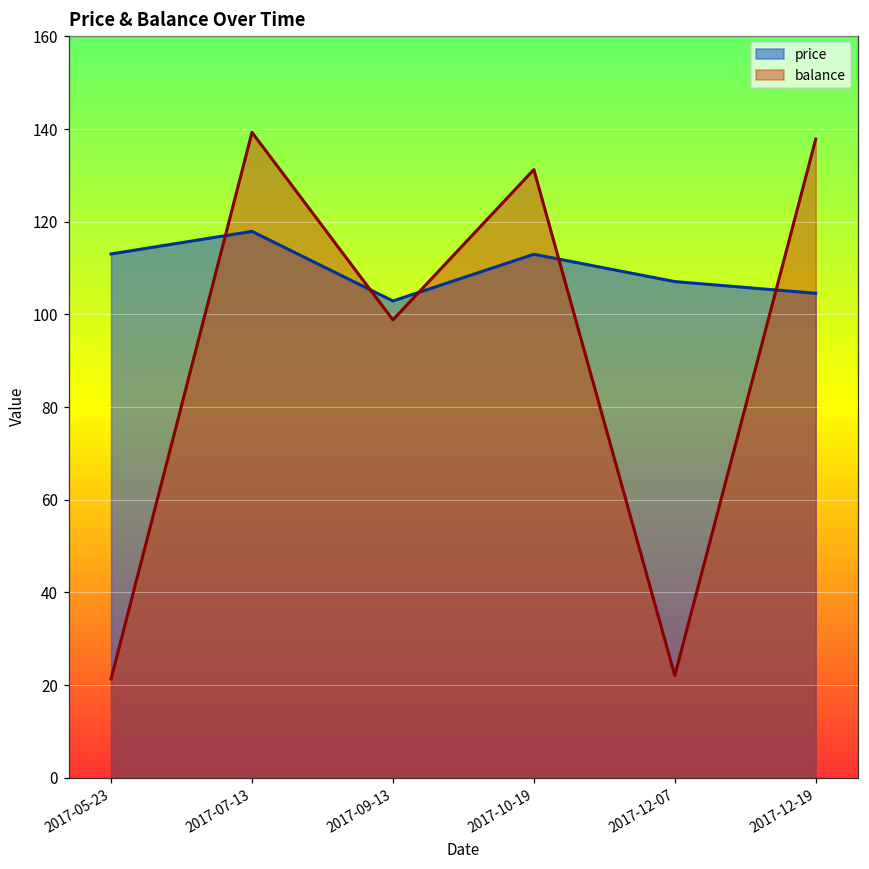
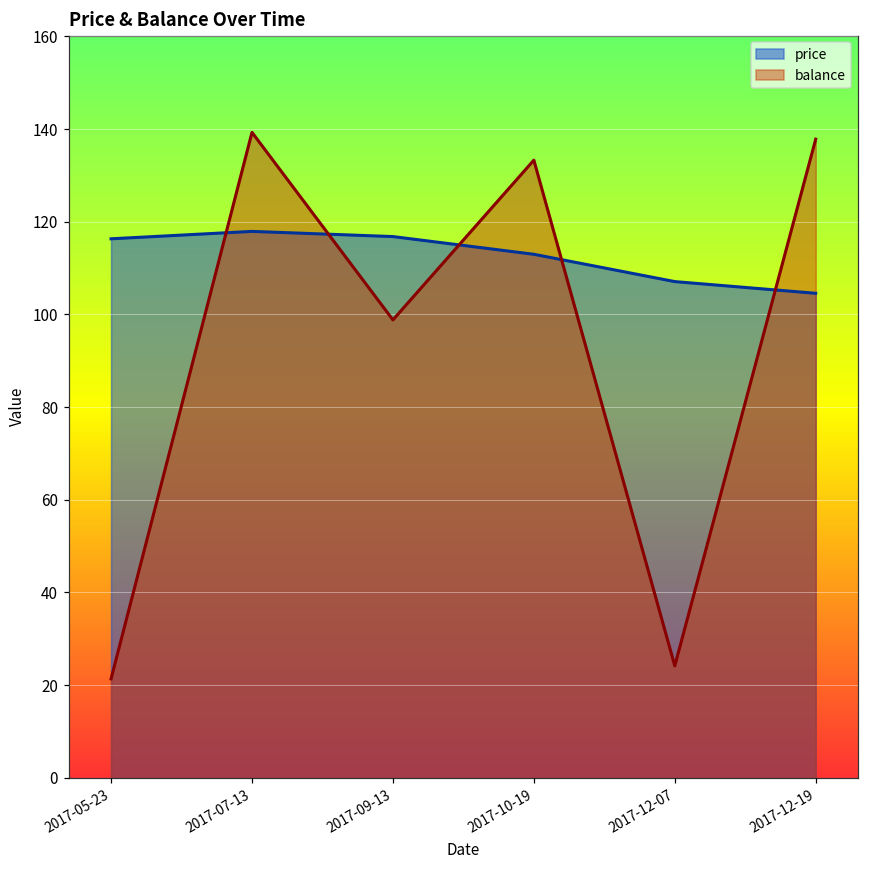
  {
    "price": {
-     "2017-05-23": 113,
+     "2017-05-23": 116,
      "2017-07-13": 118,
-     "2017-09-13": 103,
+     "2017-09-13": 117,
      "2017-10-19": 113,
      "2017-12-07": 107,
      "2017-12-19": 105
    },
    "balance": {
      "2017-05-23": 21,
      "2017-07-13": 139,
      "2017-09-13": 99,
-     "2017-10-19": 131,
-     "2017-12-07": 22,
+     "2017-10-19": 133,
+     "2017-12-07": 24,
      "2017-12-19": 138
    }
  }
